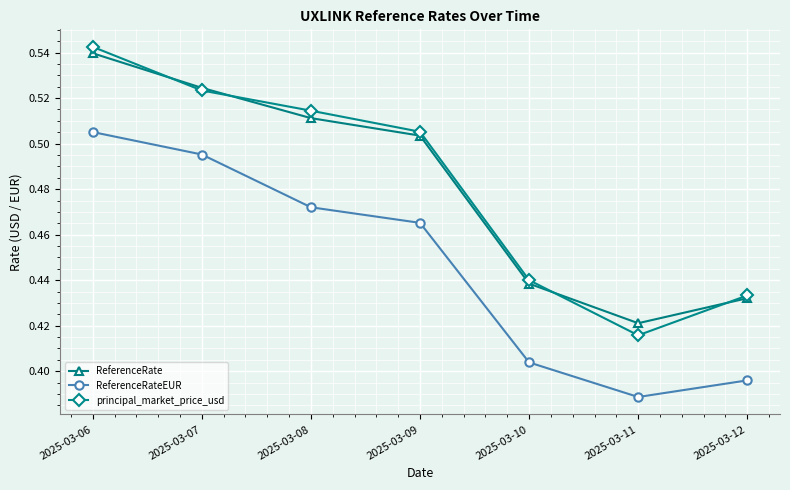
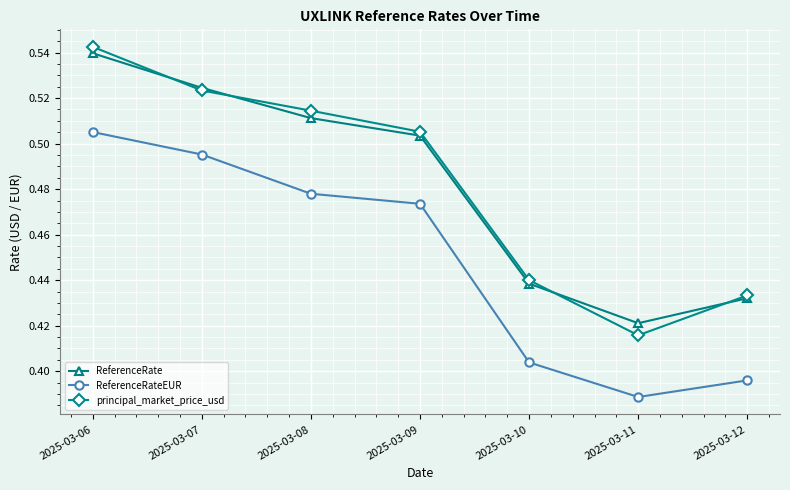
  {
    "ReferenceRateEUR": {
      "2025-03-06": 0.505,
      "2025-03-07": 0.495,
-     "2025-03-08": 0.472,
-     "2025-03-09": 0.465,
+     "2025-03-08": 0.478,
+     "2025-03-09": 0.474,
      "2025-03-10": 0.404,
      "2025-03-11": 0.389,
      "2025-03-12": 0.396
    }
  }
